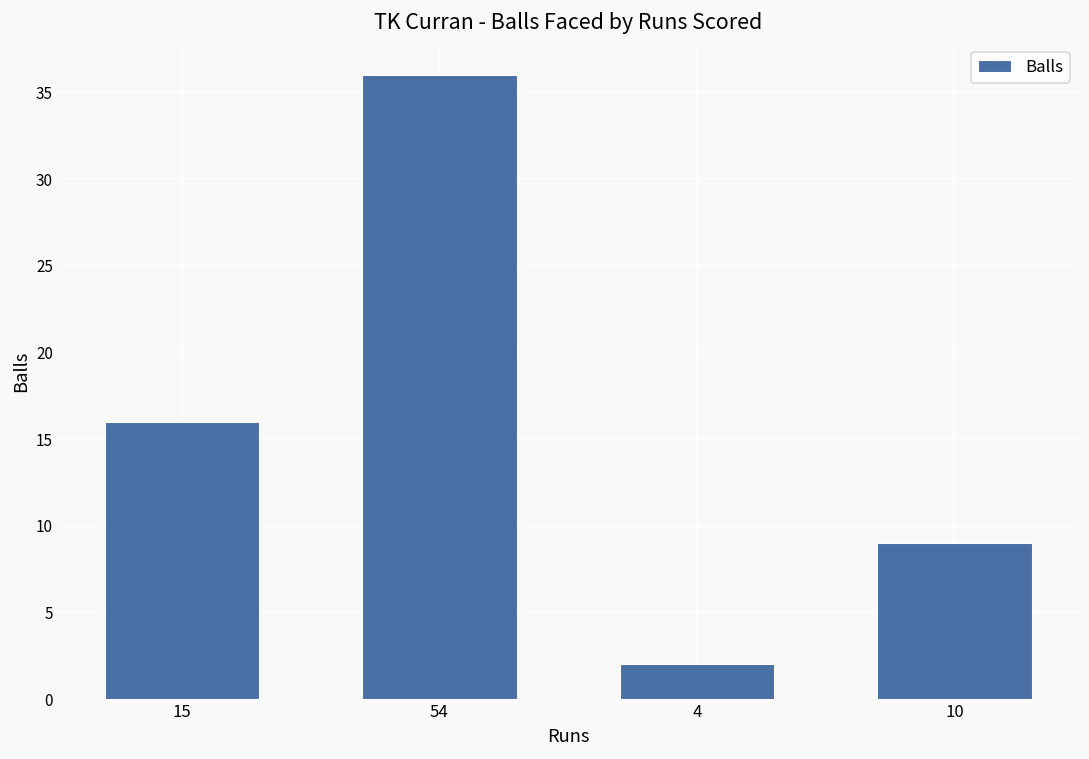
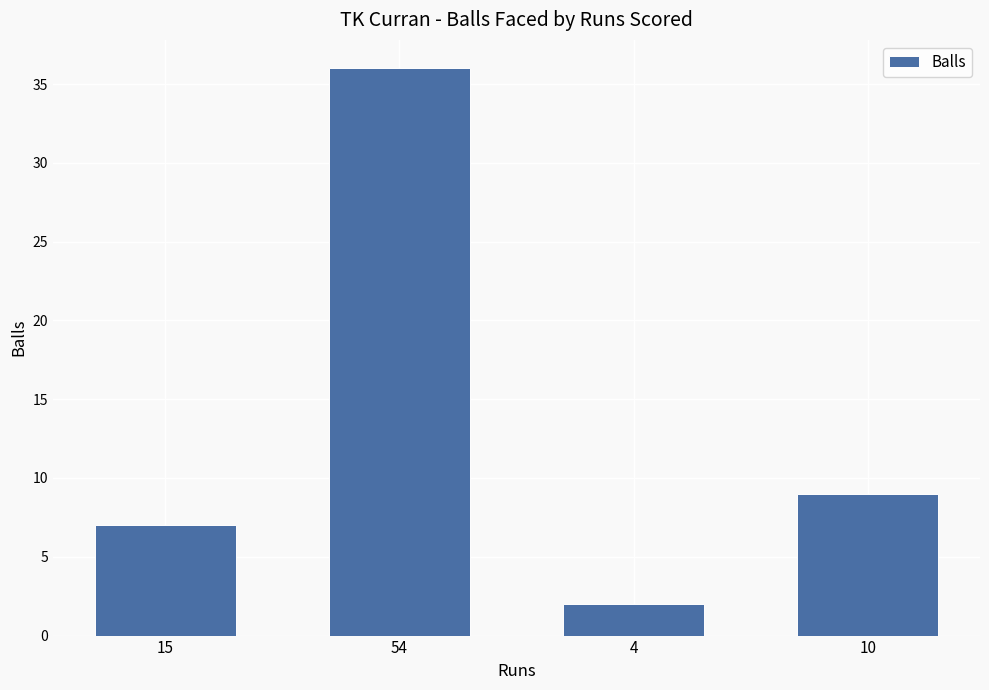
  {
-   "15": 16,
+   "15": 7,
    "54": 36,
    "4": 2,
    "10": 9
  }
